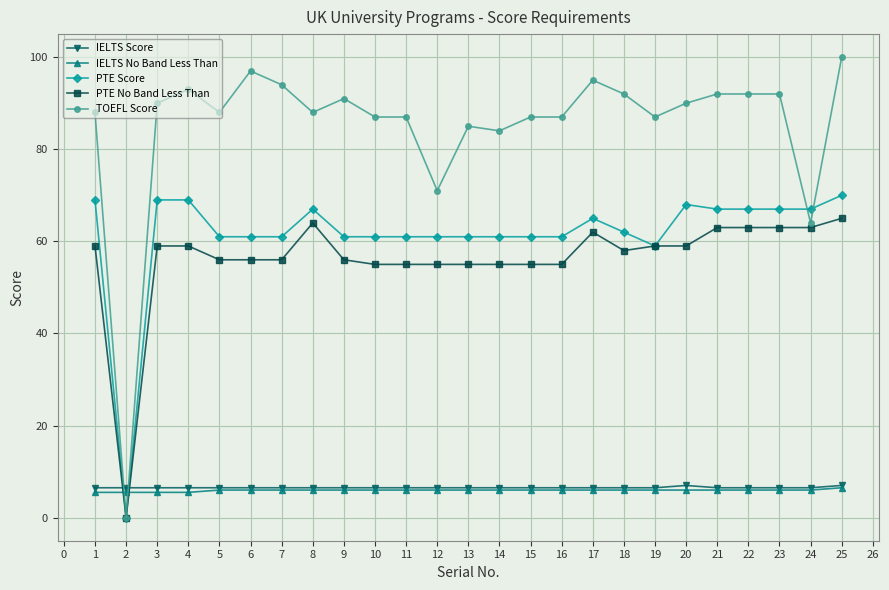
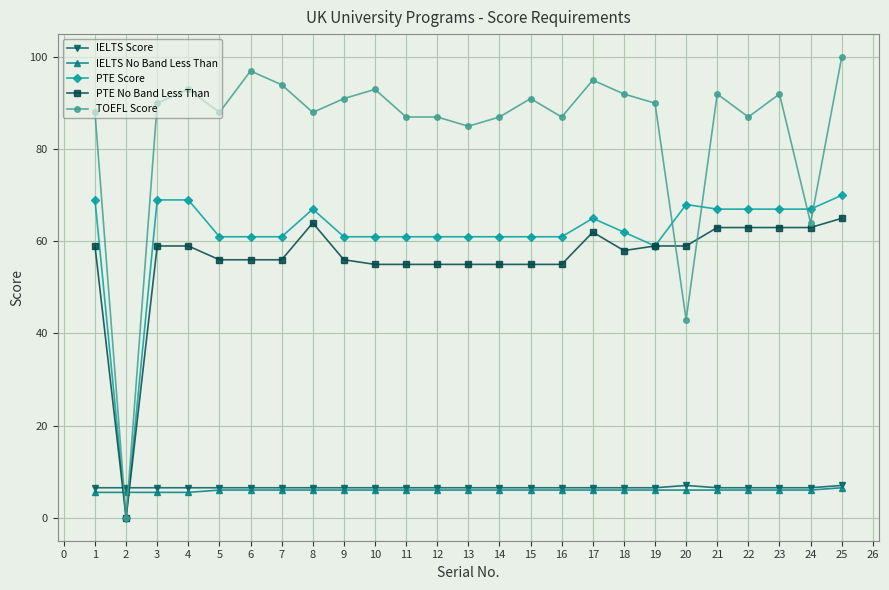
  {
    "TOEFL Score": {
      "6": 97,
      "7": 94,
      "8": 88,
      "9": 91,
-     "10": 87,
+     "10": 93,
      "11": 87,
-     "12": 71,
+     "12": 87,
      "13": 85,
-     "14": 84,
-     "15": 87,
+     "14": 87,
+     "15": 91,
      "16": 87,
      "17": 95,
      "18": 92,
-     "19": 87,
-     "20": 90,
+     "19": 90,
+     "20": 43,
      "21": 92,
-     "22": 92,
+     "22": 87,
      "23": 92,
      "24": 64,
      "25": 100
    }
  }
